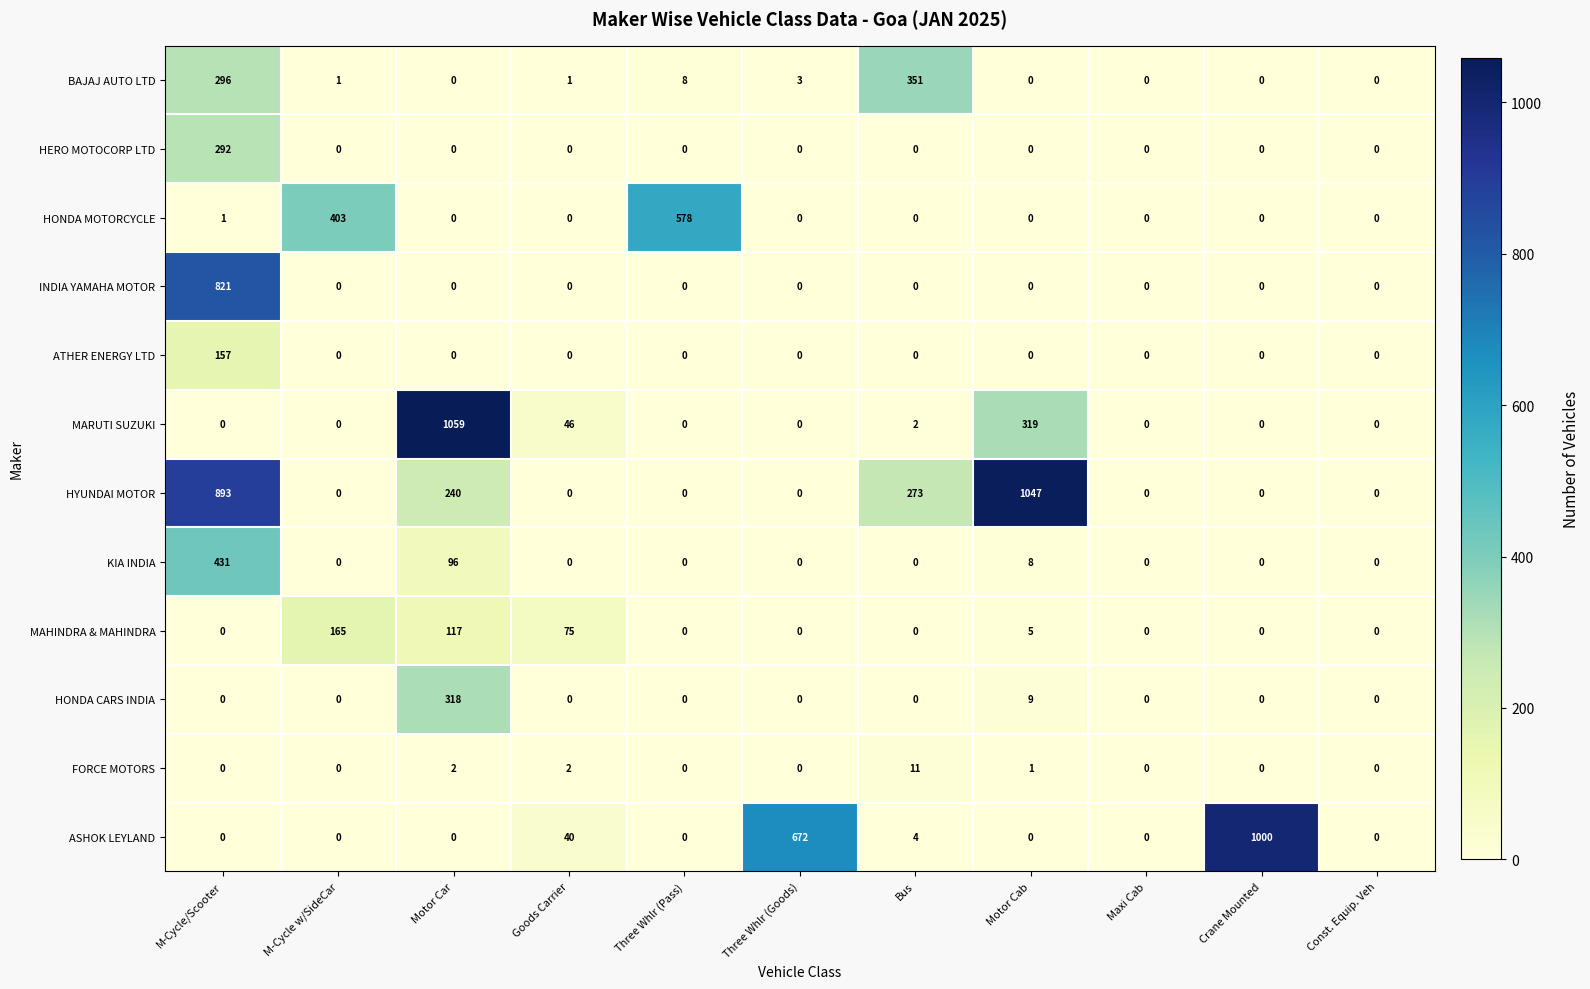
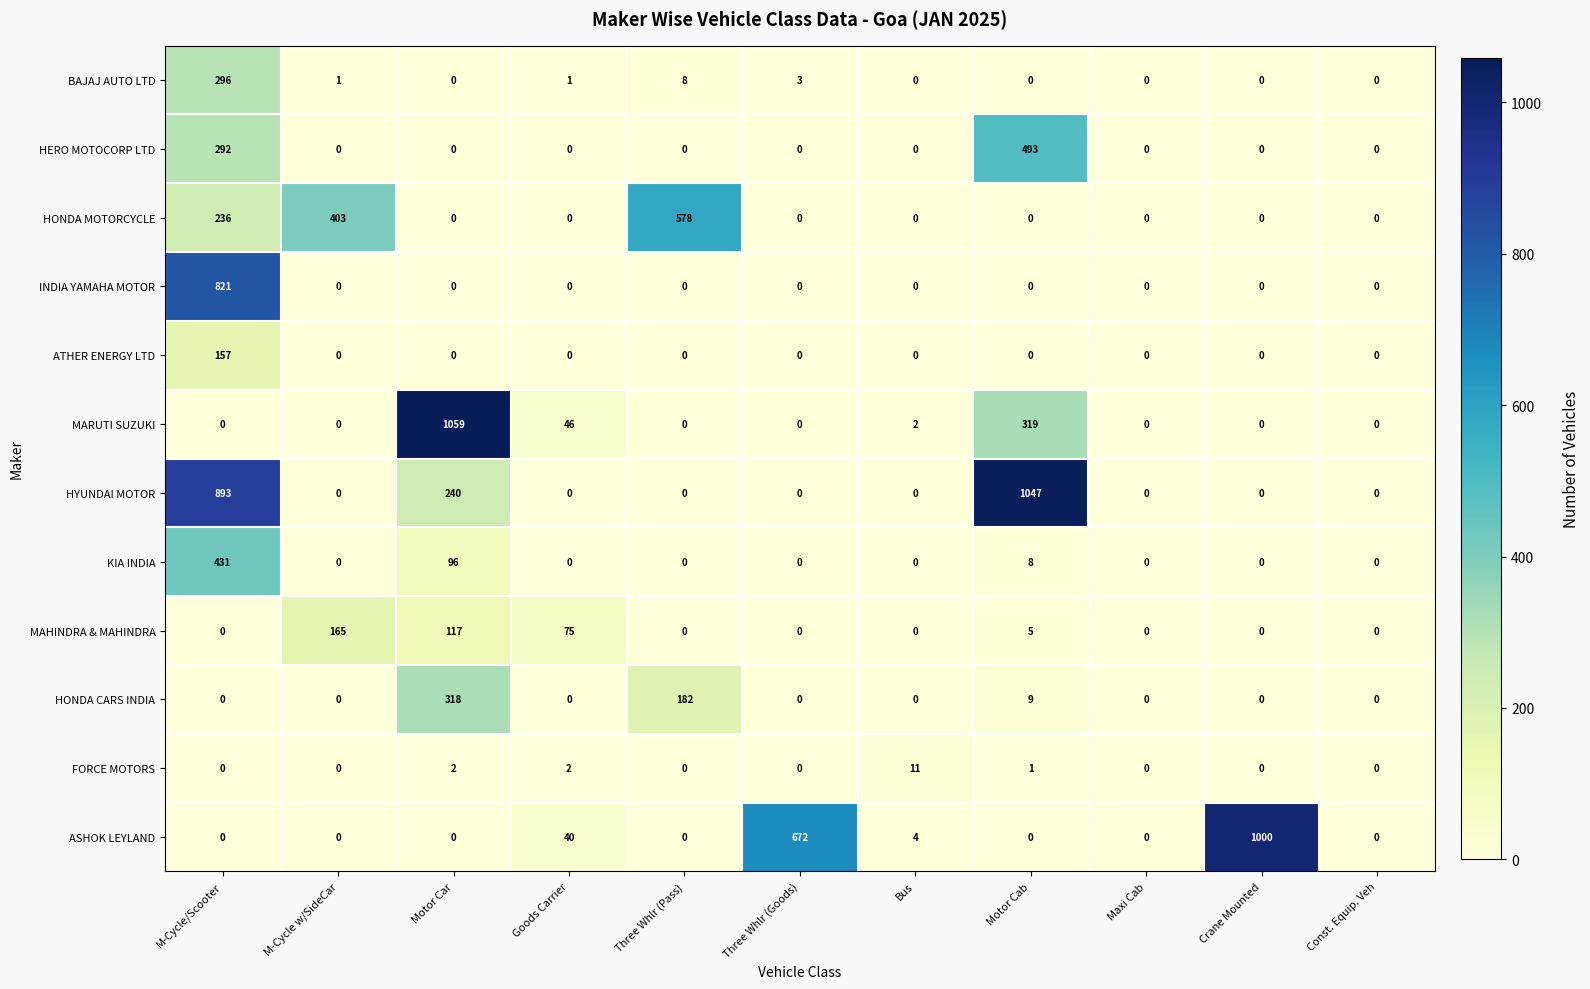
  {
    "BAJAJ AUTO LTD": {
      "M-Cycle/Scooter": 296,
      "M-Cycle w/SideCar": 1,
      "Motor Car": 0,
      "Goods Carrier": 1,
      "Three Whlr (Pass)": 8,
      "Three Whlr (Goods)": 3,
-     "Bus": 351,
+     "Bus": 0,
      "Motor Cab": 0,
      "Maxi Cab": 0,
      "Crane Mounted": 0,
      "Const. Equip. Veh": 0
    },
    "HERO MOTOCORP LTD": {
      "M-Cycle/Scooter": 292,
      "M-Cycle w/SideCar": 0,
      "Motor Car": 0,
      "Goods Carrier": 0,
      "Three Whlr (Pass)": 0,
      "Three Whlr (Goods)": 0,
      "Bus": 0,
-     "Motor Cab": 0,
+     "Motor Cab": 493,
      "Maxi Cab": 0,
      "Crane Mounted": 0,
      "Const. Equip. Veh": 0
    },
    "HONDA MOTORCYCLE": {
-     "M-Cycle/Scooter": 1,
+     "M-Cycle/Scooter": 236,
      "M-Cycle w/SideCar": 403,
      "Motor Car": 0,
      "Goods Carrier": 0,
      "Three Whlr (Pass)": 578,
      "Three Whlr (Goods)": 0,
      "Bus": 0,
      "Motor Cab": 0,
      "Maxi Cab": 0,
      "Crane Mounted": 0,
      "Const. Equip. Veh": 0
    },
    "INDIA YAMAHA MOTOR": {
      "M-Cycle/Scooter": 821,
      "M-Cycle w/SideCar": 0,
      "Motor Car": 0,
      "Goods Carrier": 0,
      "Three Whlr (Pass)": 0,
      "Three Whlr (Goods)": 0,
      "Bus": 0,
      "Motor Cab": 0,
      "Maxi Cab": 0,
      "Crane Mounted": 0,
      "Const. Equip. Veh": 0
    },
    "ATHER ENERGY LTD": {
      "M-Cycle/Scooter": 157,
      "M-Cycle w/SideCar": 0,
      "Motor Car": 0,
      "Goods Carrier": 0,
      "Three Whlr (Pass)": 0,
      "Three Whlr (Goods)": 0,
      "Bus": 0,
      "Motor Cab": 0,
      "Maxi Cab": 0,
      "Crane Mounted": 0,
      "Const. Equip. Veh": 0
    },
    "MARUTI SUZUKI": {
      "M-Cycle/Scooter": 0,
      "M-Cycle w/SideCar": 0,
      "Motor Car": 1059,
      "Goods Carrier": 46,
      "Three Whlr (Pass)": 0,
      "Three Whlr (Goods)": 0,
      "Bus": 2,
      "Motor Cab": 319,
      "Maxi Cab": 0,
      "Crane Mounted": 0,
      "Const. Equip. Veh": 0
    },
    "HYUNDAI MOTOR": {
      "M-Cycle/Scooter": 893,
      "M-Cycle w/SideCar": 0,
      "Motor Car": 240,
      "Goods Carrier": 0,
      "Three Whlr (Pass)": 0,
      "Three Whlr (Goods)": 0,
-     "Bus": 273,
+     "Bus": 0,
      "Motor Cab": 1047,
      "Maxi Cab": 0,
      "Crane Mounted": 0,
      "Const. Equip. Veh": 0
    },
    "KIA INDIA": {
      "M-Cycle/Scooter": 431,
      "M-Cycle w/SideCar": 0,
      "Motor Car": 96,
      "Goods Carrier": 0,
      "Three Whlr (Pass)": 0,
      "Three Whlr (Goods)": 0,
      "Bus": 0,
      "Motor Cab": 8,
      "Maxi Cab": 0,
      "Crane Mounted": 0,
      "Const. Equip. Veh": 0
    },
    "MAHINDRA & MAHINDRA": {
      "M-Cycle/Scooter": 0,
      "M-Cycle w/SideCar": 165,
      "Motor Car": 117,
      "Goods Carrier": 75,
      "Three Whlr (Pass)": 0,
      "Three Whlr (Goods)": 0,
      "Bus": 0,
      "Motor Cab": 5,
      "Maxi Cab": 0,
      "Crane Mounted": 0,
      "Const. Equip. Veh": 0
    },
    "HONDA CARS INDIA": {
      "M-Cycle/Scooter": 0,
      "M-Cycle w/SideCar": 0,
      "Motor Car": 318,
      "Goods Carrier": 0,
-     "Three Whlr (Pass)": 0,
+     "Three Whlr (Pass)": 182,
      "Three Whlr (Goods)": 0,
      "Bus": 0,
      "Motor Cab": 9,
      "Maxi Cab": 0,
      "Crane Mounted": 0,
      "Const. Equip. Veh": 0
    },
    "FORCE MOTORS": {
      "M-Cycle/Scooter": 0,
      "M-Cycle w/SideCar": 0,
      "Motor Car": 2,
      "Goods Carrier": 2,
      "Three Whlr (Pass)": 0,
      "Three Whlr (Goods)": 0,
      "Bus": 11,
      "Motor Cab": 1,
      "Maxi Cab": 0,
      "Crane Mounted": 0,
      "Const. Equip. Veh": 0
    },
    "ASHOK LEYLAND": {
      "M-Cycle/Scooter": 0,
      "M-Cycle w/SideCar": 0,
      "Motor Car": 0,
      "Goods Carrier": 40,
      "Three Whlr (Pass)": 0,
      "Three Whlr (Goods)": 672,
      "Bus": 4,
      "Motor Cab": 0,
      "Maxi Cab": 0,
      "Crane Mounted": 1000,
      "Const. Equip. Veh": 0
    }
  }
